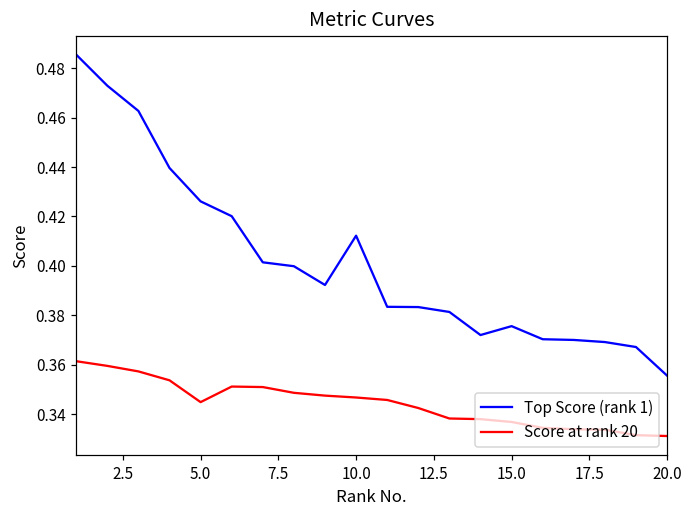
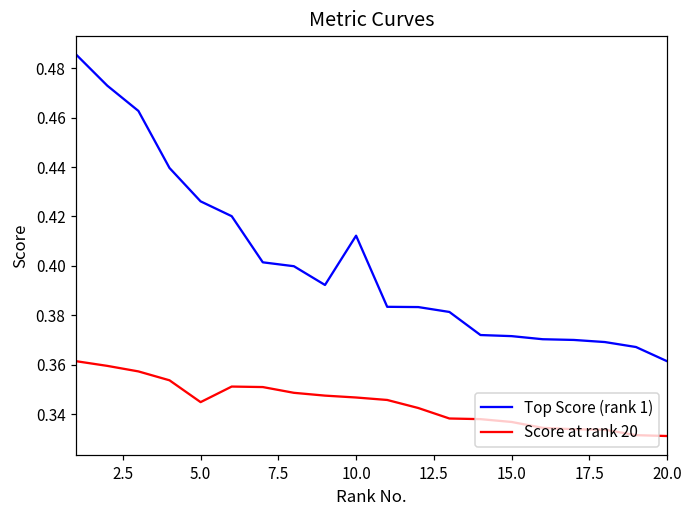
  {
    "Top Score (rank 1)": {
      "5.0": 0.426,
      "10.0": 0.412,
-     "15.0": 0.376,
-     "20.0": 0.356
+     "15.0": 0.372,
+     "20.0": 0.361
    },
    "Score at rank 20": {
      "5.0": 0.345,
      "10.0": 0.347,
      "20.0": 0.331
    }
  }
